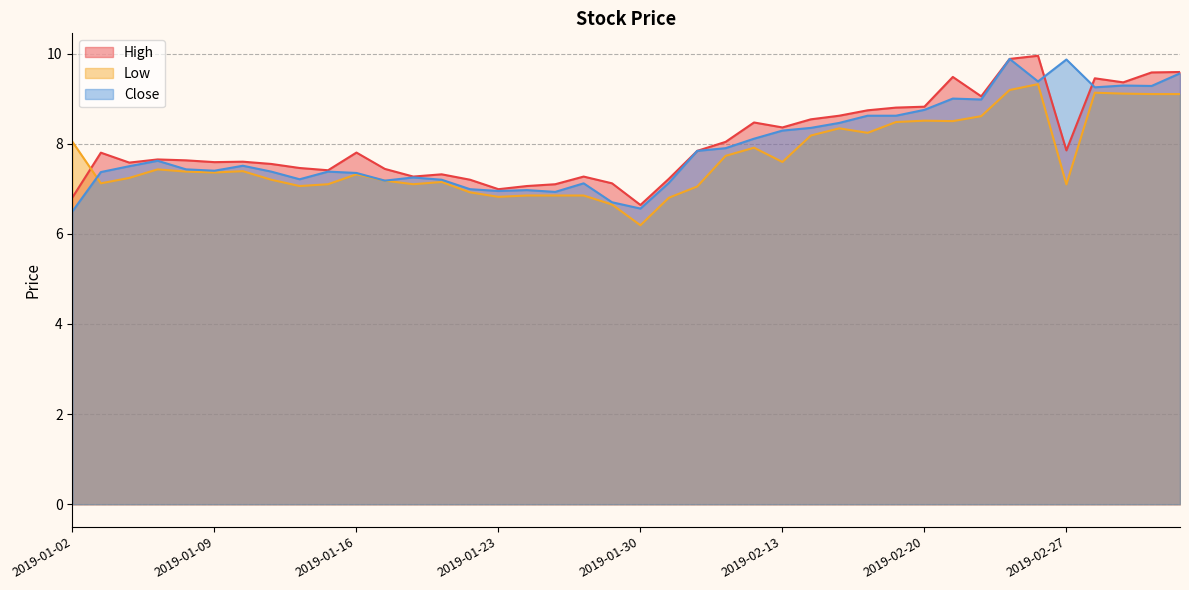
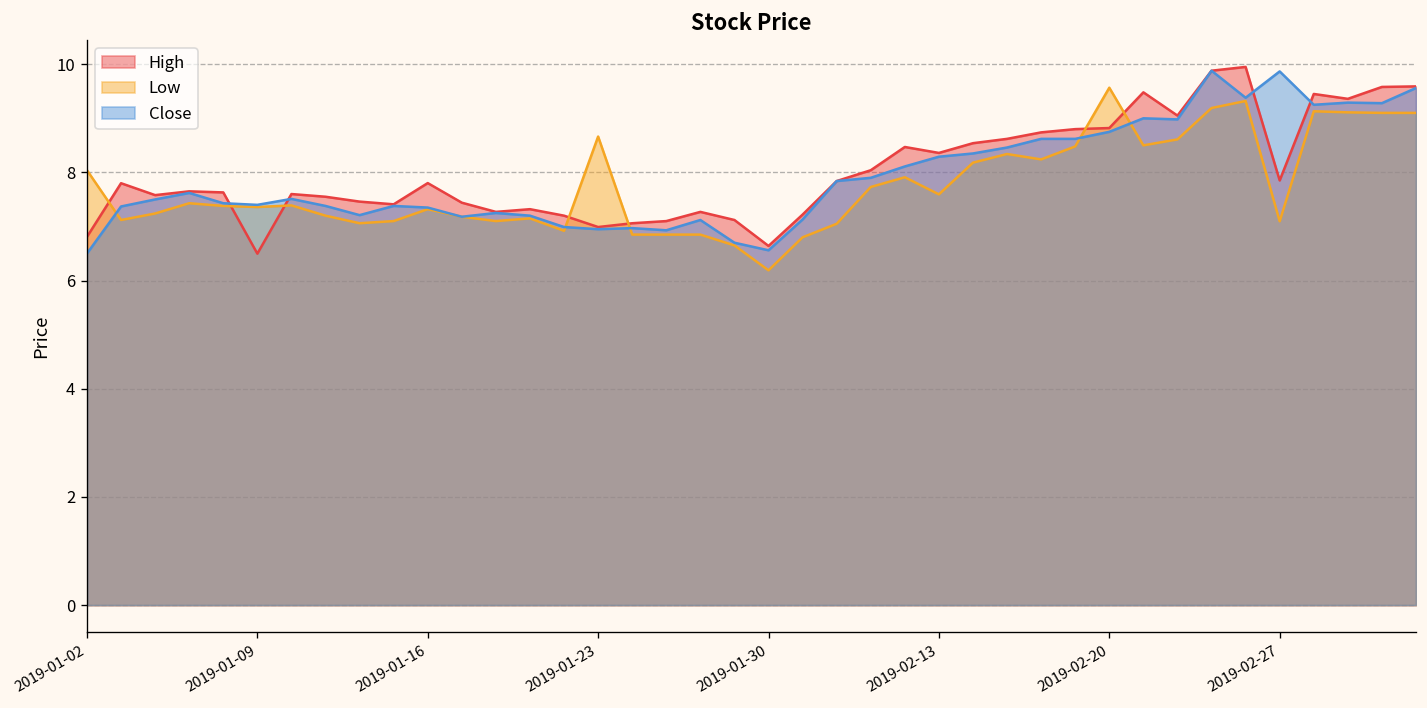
  {
    "High": {
      "2019-01-02": 6.8,
-     "2019-01-09": 7.6,
+     "2019-01-09": 6.5,
      "2019-01-16": 7.8,
      "2019-01-30": 6.6,
      "2019-02-13": 8.4,
      "2019-02-20": 8.8,
      "2019-02-27": 7.9
    },
    "Low": {
      "2019-01-02": 8.0,
-     "2019-01-23": 6.8,
+     "2019-01-23": 8.7,
      "2019-01-30": 6.2,
      "2019-02-13": 7.6,
-     "2019-02-20": 8.5,
+     "2019-02-20": 9.6,
      "2019-02-27": 7.1
    },
    "Close": {
      "2019-01-02": 6.5,
      "2019-01-30": 6.6,
      "2019-02-13": 8.3,
      "2019-02-20": 8.8,
      "2019-02-27": 9.9
    }
  }
